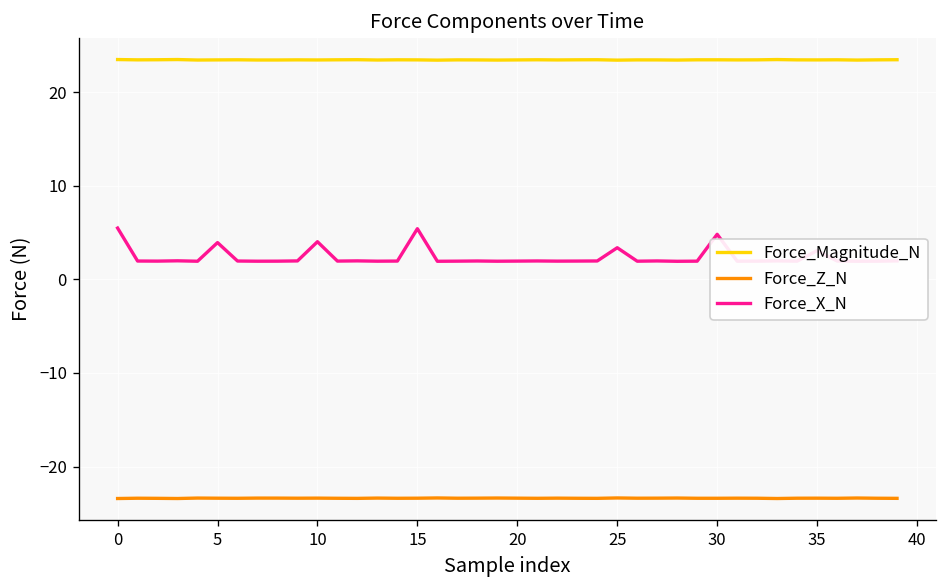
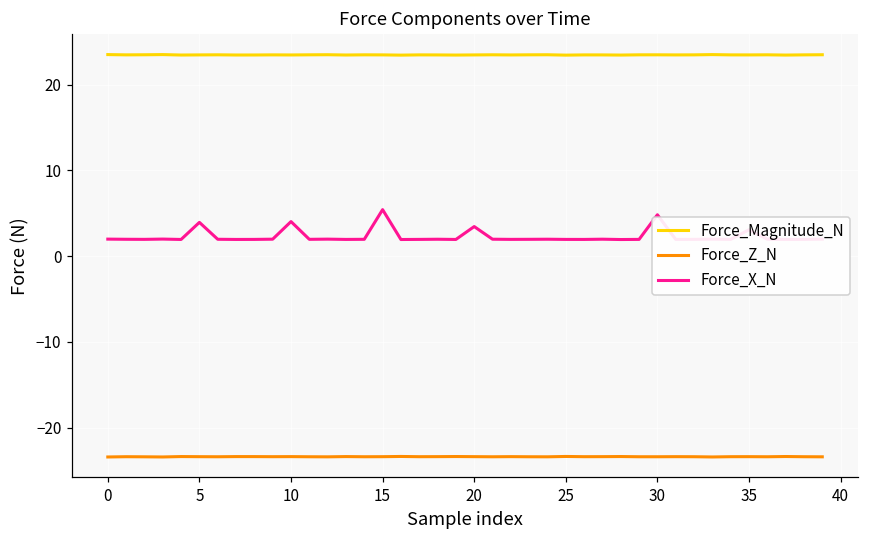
  {
    "Force_Magnitude_N": {
      "0": 24,
      "5": 23,
      "10": 23,
      "15": 23,
      "20": 23,
      "25": 23,
      "30": 23,
      "35": 23
    },
    "Force_Z_N": {
      "0": -23,
      "5": -23,
      "10": -23,
      "15": -23,
      "20": -23,
      "25": -23,
      "30": -23,
      "35": -23
    },
    "Force_X_N": {
-     "0": 5,
+     "0": 2,
      "5": 4,
      "10": 4,
      "15": 5,
-     "20": 2,
-     "25": 3,
+     "20": 3,
+     "25": 2,
      "30": 5
    }
  }
